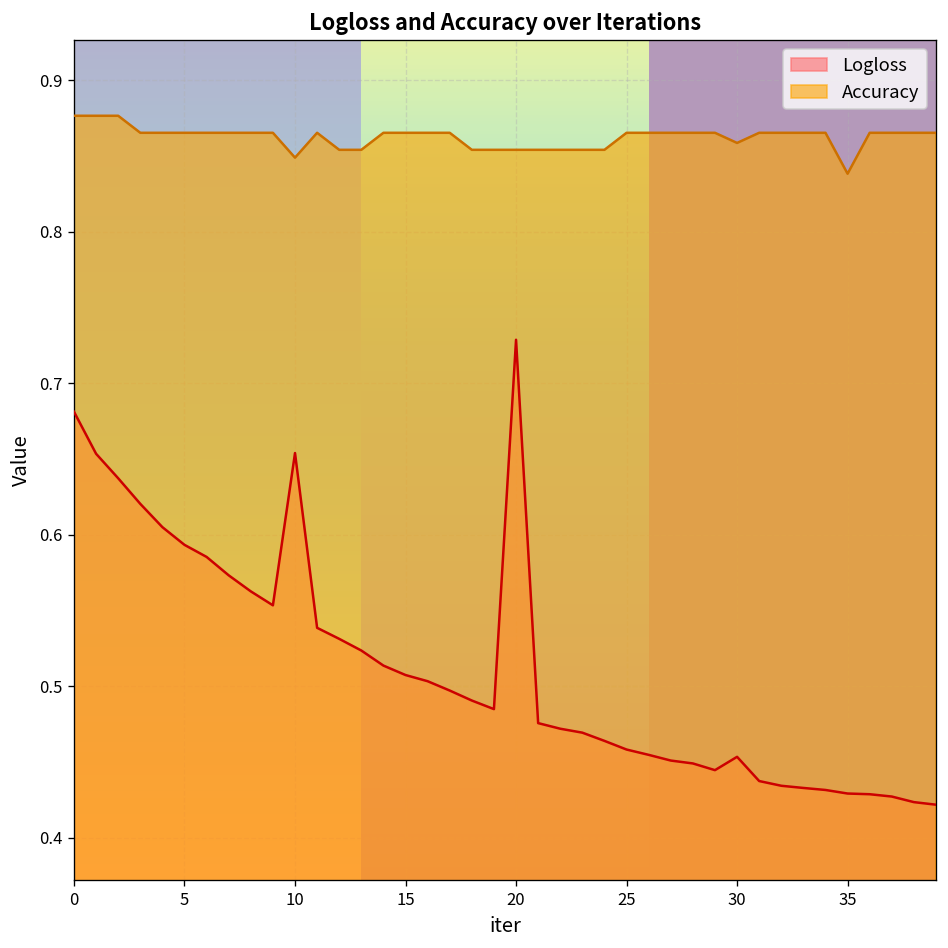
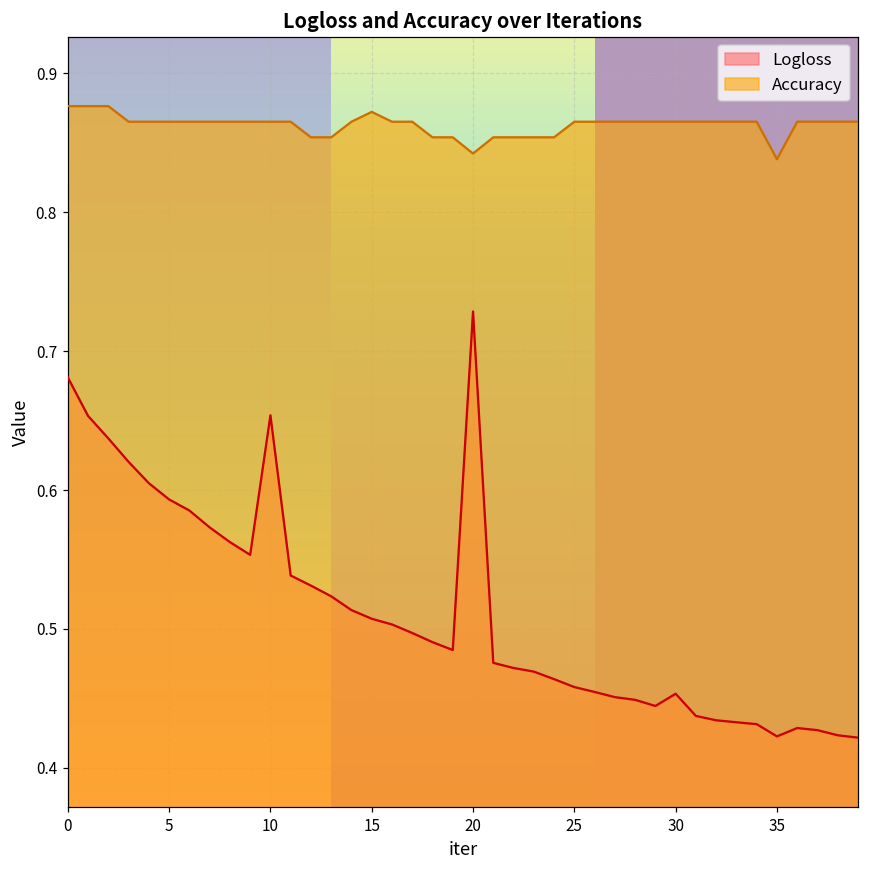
  {
    "Logloss": {
      "0": 0.681,
      "5": 0.593,
      "10": 0.654,
      "15": 0.507,
      "20": 0.729,
      "25": 0.458,
      "30": 0.453,
-     "35": 0.429
+     "35": 0.423
    },
    "Accuracy": {
      "0": 0.876,
      "5": 0.865,
-     "10": 0.849,
-     "15": 0.865,
-     "20": 0.854,
+     "10": 0.865,
+     "15": 0.872,
+     "20": 0.842,
      "25": 0.865,
-     "30": 0.858,
+     "30": 0.865,
      "35": 0.838
    }
  }
